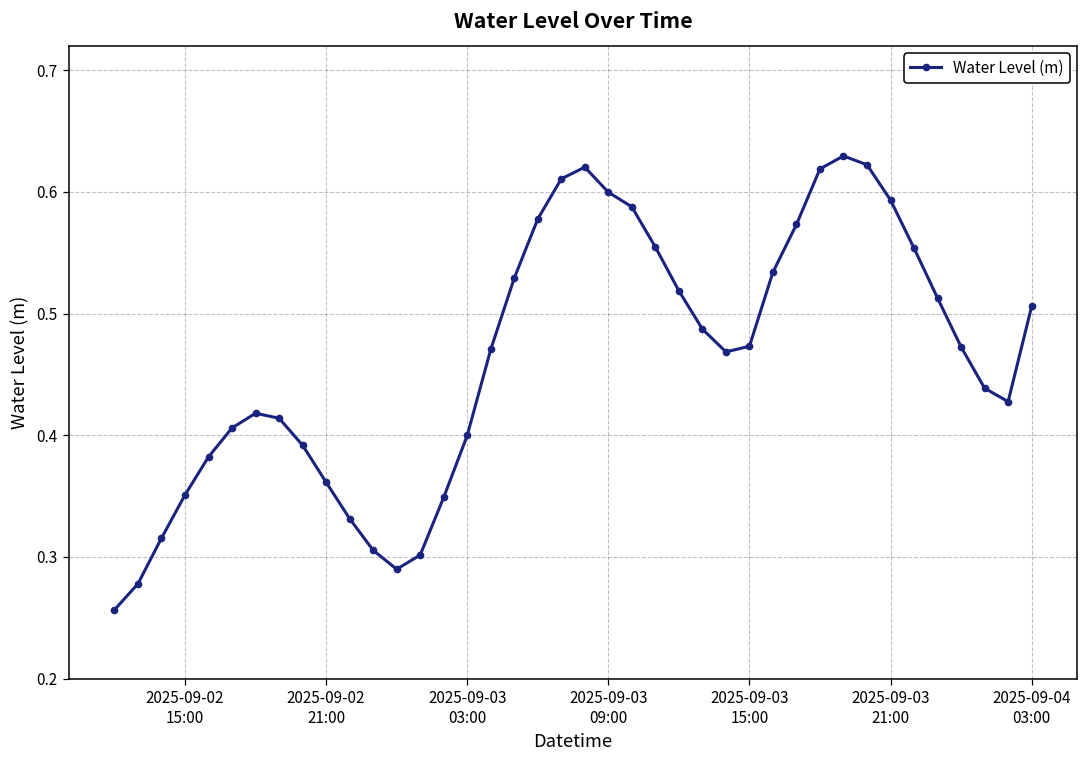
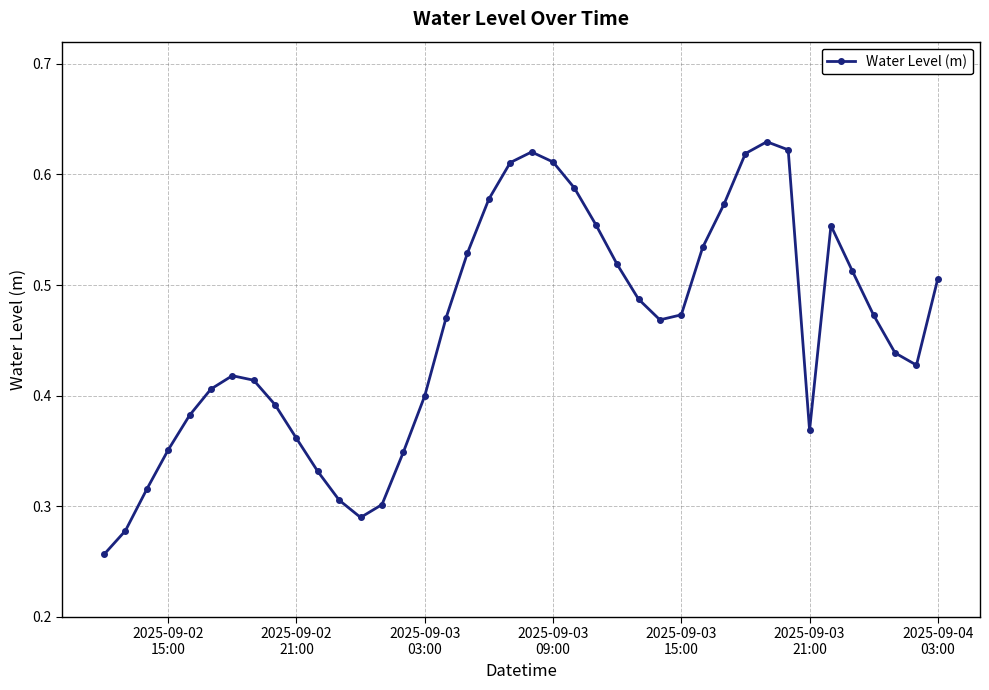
  {
    "2025-09-02 15:00": 0.351,
    "2025-09-02 21:00": 0.361,
    "2025-09-03 03:00": 0.400,
-   "2025-09-03 09:00": 0.600,
+   "2025-09-03 09:00": 0.611,
    "2025-09-03 15:00": 0.473,
-   "2025-09-03 21:00": 0.593,
+   "2025-09-03 21:00": 0.369,
    "2025-09-04 03:00": 0.506
  }
